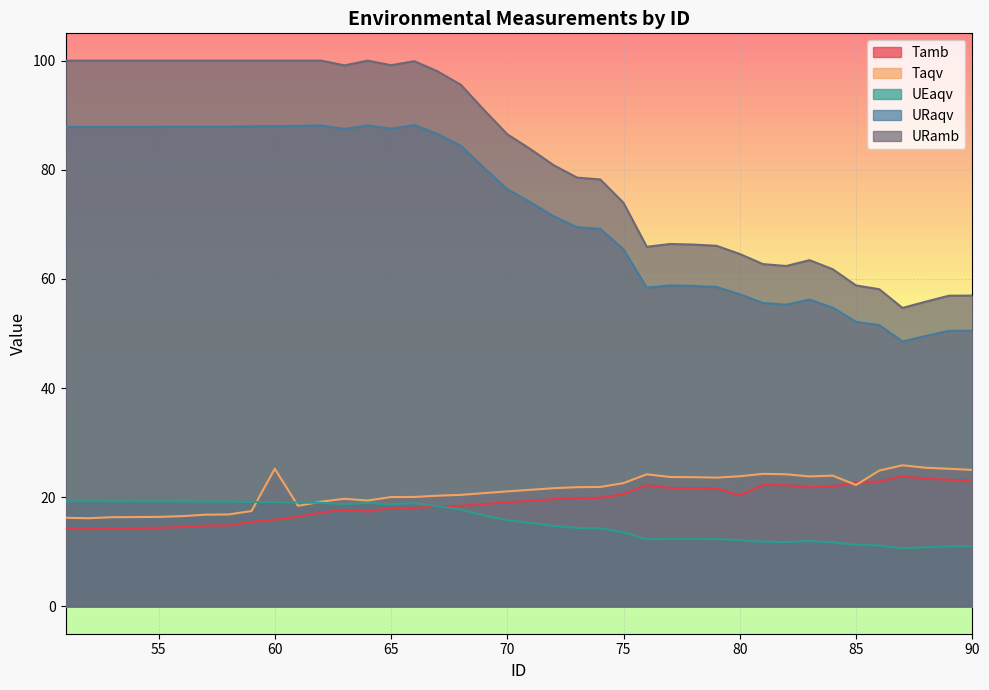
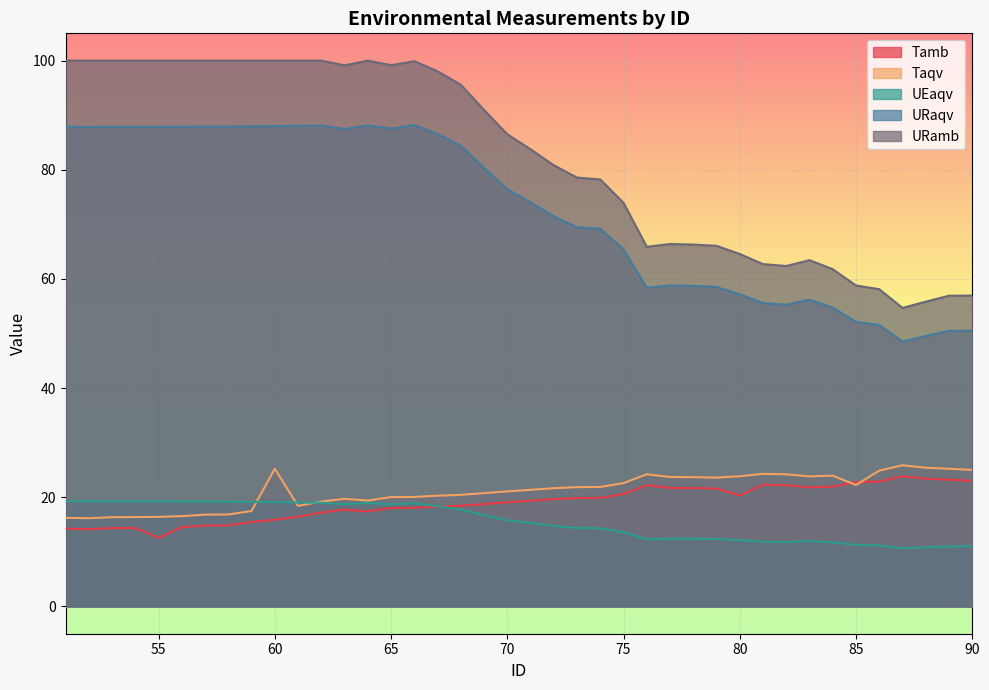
  {
    "Tamb": {
-     "55": 14,
+     "55": 13,
      "60": 16,
      "65": 18,
      "70": 19,
      "75": 21,
      "80": 20,
      "85": 23,
      "90": 23
    },
    "Taqv": {
      "55": 16,
      "60": 25,
      "65": 20,
      "70": 21,
      "75": 23,
      "80": 24,
      "85": 22,
      "90": 25
    }
  }
